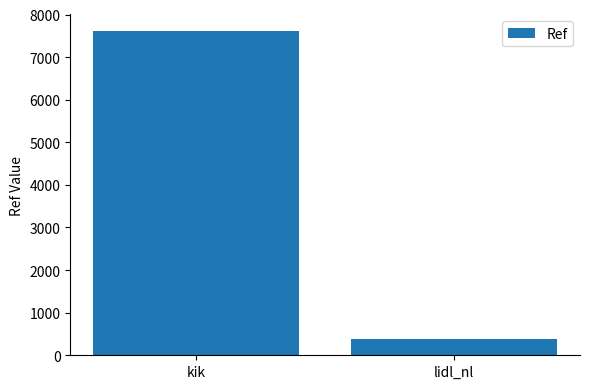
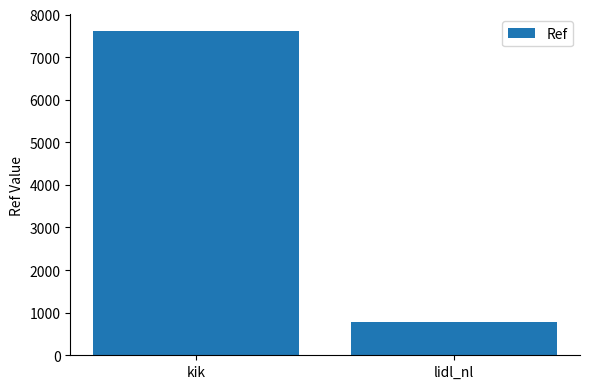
  {
    "kik": 7600,
-   "lidl_nl": 400
+   "lidl_nl": 800
  }
